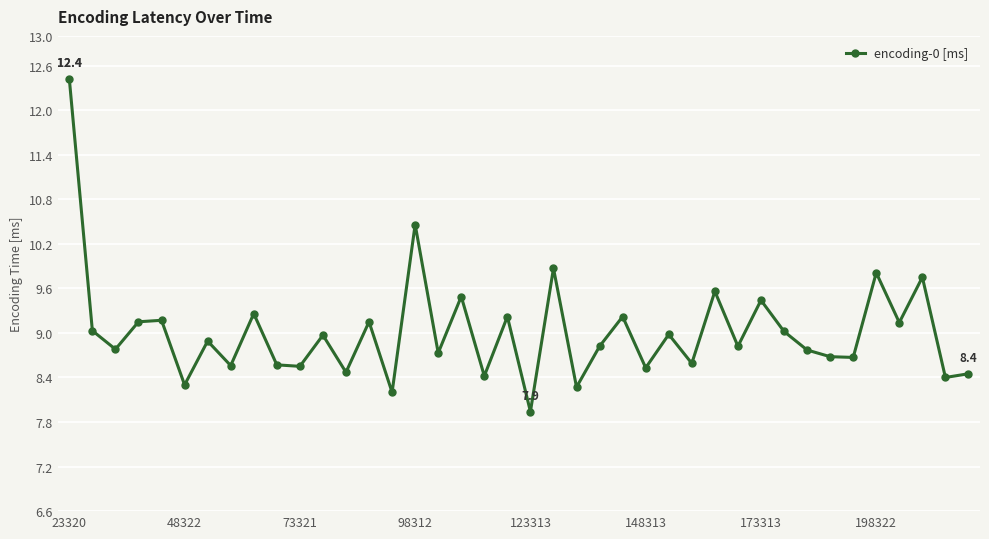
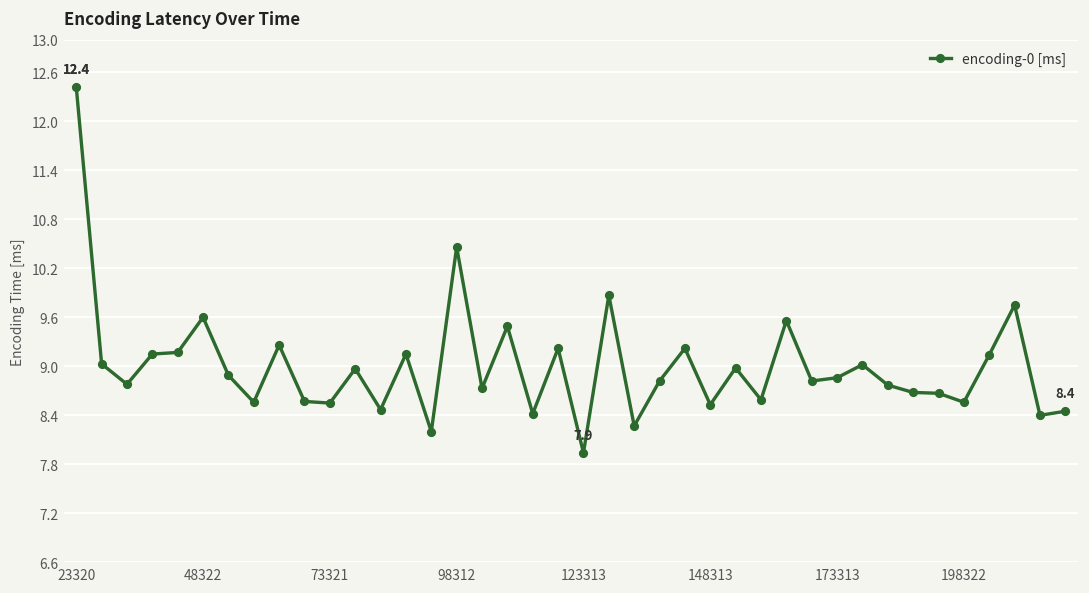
  {
-   "48322": 8.3,
+   "48322": 9.6,
    "73321": 8.6,
    "98312": 10.5,
    "148313": 8.5,
-   "173313": 9.4,
-   "198322": 9.8
+   "173313": 8.9,
+   "198322": 8.6
  }
